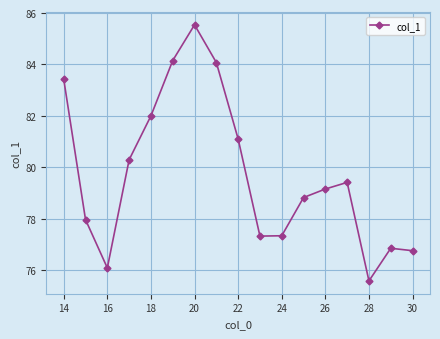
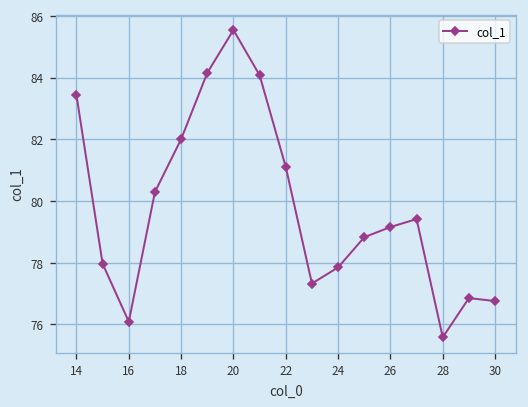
  {
    "14": 83.4,
    "16": 76.1,
    "18": 82.0,
    "20": 85.5,
    "22": 81.1,
-   "24": 77.3,
+   "24": 77.8,
    "26": 79.2,
    "28": 75.6,
    "30": 76.8
  }
